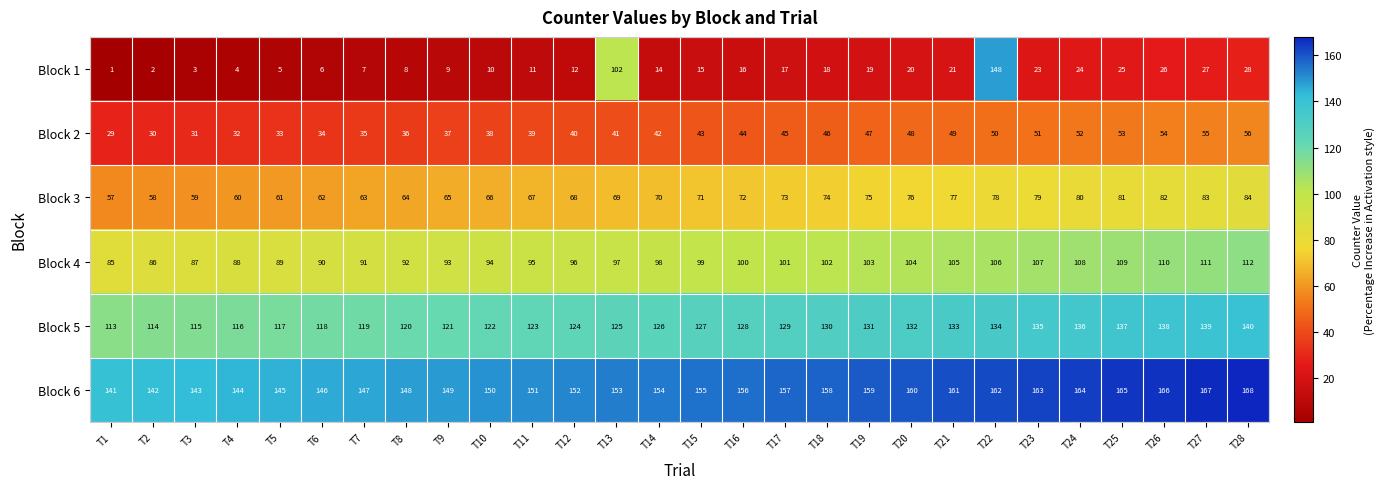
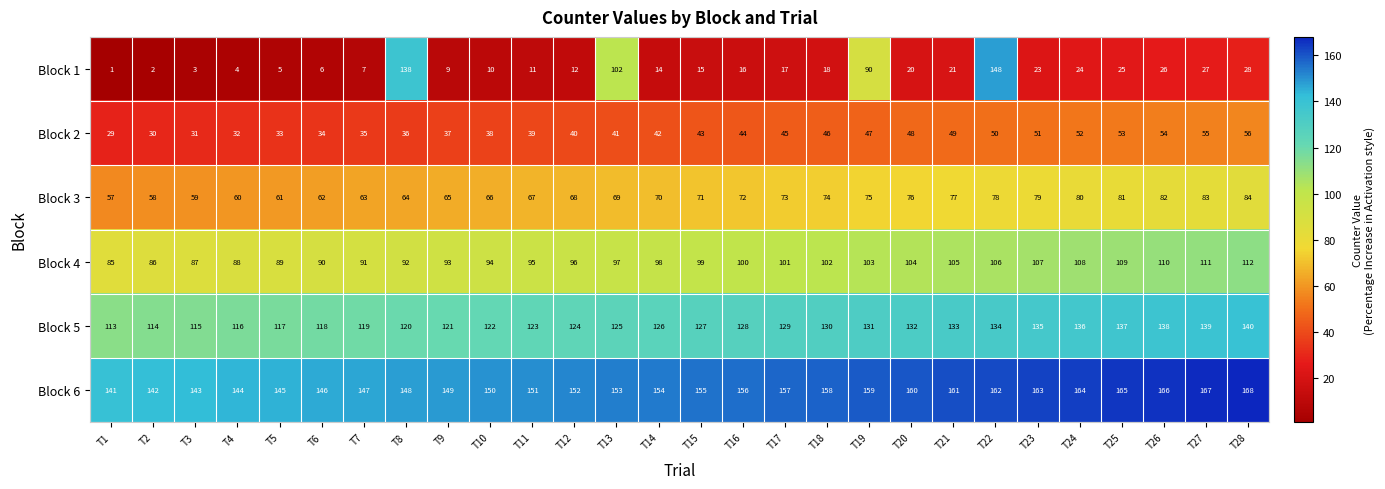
  {
    "Block 1": {
      "T1": 1,
      "T2": 2,
      "T3": 3,
      "T4": 4,
      "T5": 5,
      "T6": 6,
      "T7": 7,
-     "T8": 8,
+     "T8": 138,
      "T9": 9,
      "T10": 10,
      "T11": 11,
      "T12": 12,
      "T13": 102,
      "T14": 14,
      "T15": 15,
      "T16": 16,
      "T17": 17,
      "T18": 18,
-     "T19": 19,
+     "T19": 90,
      "T20": 20,
      "T21": 21,
      "T22": 148,
      "T23": 23,
      "T24": 24,
      "T25": 25,
      "T26": 26,
      "T27": 27,
      "T28": 28
    },
    "Block 2": {
      "T1": 29,
      "T2": 30,
      "T3": 31,
      "T4": 32,
      "T5": 33,
      "T6": 34,
      "T7": 35,
      "T8": 36,
      "T9": 37,
      "T10": 38,
      "T11": 39,
      "T12": 40,
      "T13": 41,
      "T14": 42,
      "T15": 43,
      "T16": 44,
      "T17": 45,
      "T18": 46,
      "T19": 47,
      "T20": 48,
      "T21": 49,
      "T22": 50,
      "T23": 51,
      "T24": 52,
      "T25": 53,
      "T26": 54,
      "T27": 55,
      "T28": 56
    },
    "Block 3": {
      "T1": 57,
      "T2": 58,
      "T3": 59,
      "T4": 60,
      "T5": 61,
      "T6": 62,
      "T7": 63,
      "T8": 64,
      "T9": 65,
      "T10": 66,
      "T11": 67,
      "T12": 68,
      "T13": 69,
      "T14": 70,
      "T15": 71,
      "T16": 72,
      "T17": 73,
      "T18": 74,
      "T19": 75,
      "T20": 76,
      "T21": 77,
      "T22": 78,
      "T23": 79,
      "T24": 80,
      "T25": 81,
      "T26": 82,
      "T27": 83,
      "T28": 84
    },
    "Block 4": {
      "T1": 85,
      "T2": 86,
      "T3": 87,
      "T4": 88,
      "T5": 89,
      "T6": 90,
      "T7": 91,
      "T8": 92,
      "T9": 93,
      "T10": 94,
      "T11": 95,
      "T12": 96,
      "T13": 97,
      "T14": 98,
      "T15": 99,
      "T16": 100,
      "T17": 101,
      "T18": 102,
      "T19": 103,
      "T20": 104,
      "T21": 105,
      "T22": 106,
      "T23": 107,
      "T24": 108,
      "T25": 109,
      "T26": 110,
      "T27": 111,
      "T28": 112
    },
    "Block 5": {
      "T1": 113,
      "T2": 114,
      "T3": 115,
      "T4": 116,
      "T5": 117,
      "T6": 118,
      "T7": 119,
      "T8": 120,
      "T9": 121,
      "T10": 122,
      "T11": 123,
      "T12": 124,
      "T13": 125,
      "T14": 126,
      "T15": 127,
      "T16": 128,
      "T17": 129,
      "T18": 130,
      "T19": 131,
      "T20": 132,
      "T21": 133,
      "T22": 134,
      "T23": 135,
      "T24": 136,
      "T25": 137,
      "T26": 138,
      "T27": 139,
      "T28": 140
    },
    "Block 6": {
      "T1": 141,
      "T2": 142,
      "T3": 143,
      "T4": 144,
      "T5": 145,
      "T6": 146,
      "T7": 147,
      "T8": 148,
      "T9": 149,
      "T10": 150,
      "T11": 151,
      "T12": 152,
      "T13": 153,
      "T14": 154,
      "T15": 155,
      "T16": 156,
      "T17": 157,
      "T18": 158,
      "T19": 159,
      "T20": 160,
      "T21": 161,
      "T22": 162,
      "T23": 163,
      "T24": 164,
      "T25": 165,
      "T26": 166,
      "T27": 167,
      "T28": 168
    }
  }
